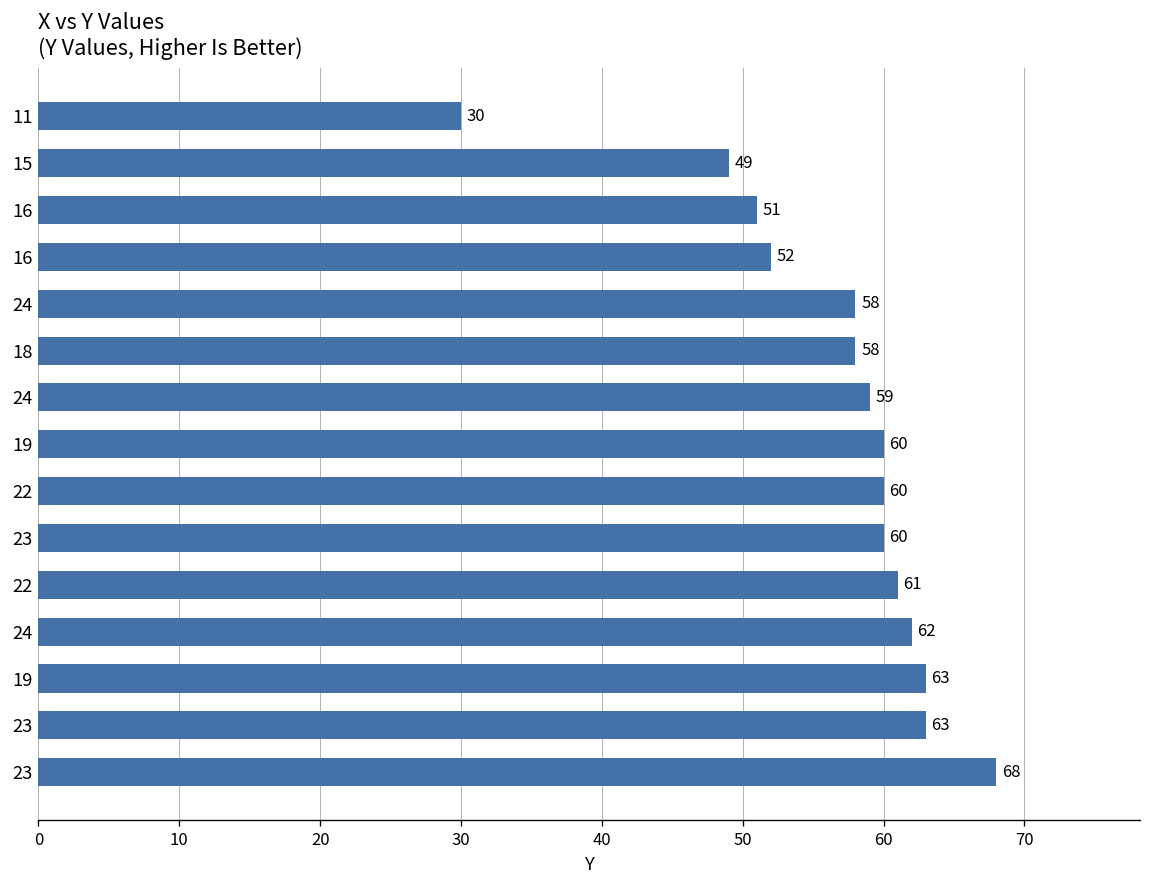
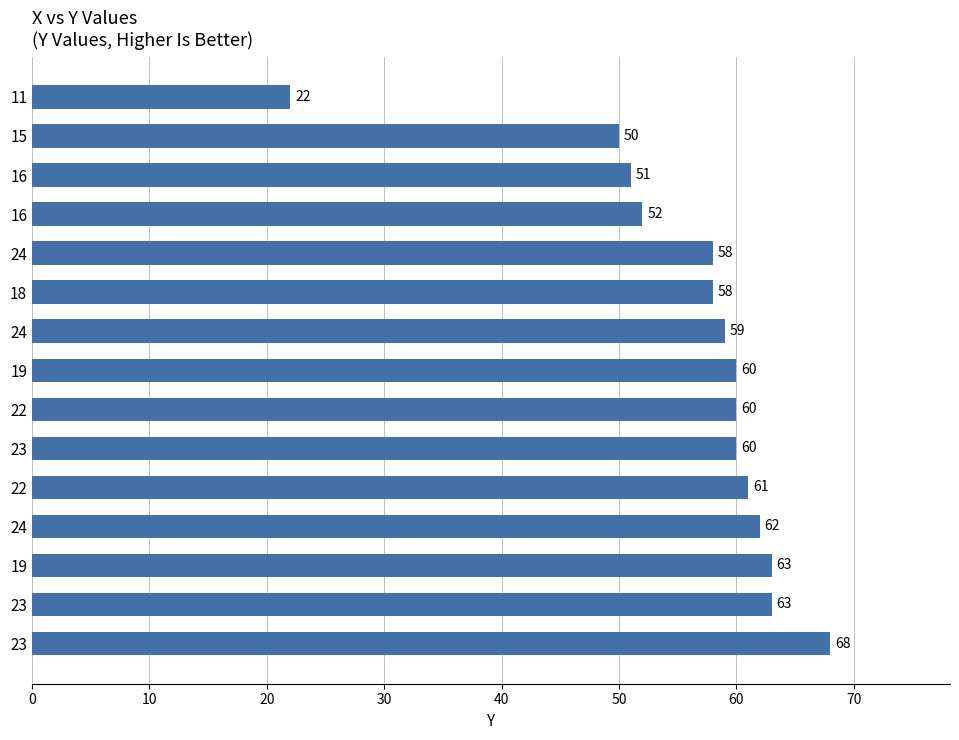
  {
-   "11": 30,
-   "15": 49,
+   "11": 22,
+   "15": 50,
    "18": 58
  }
